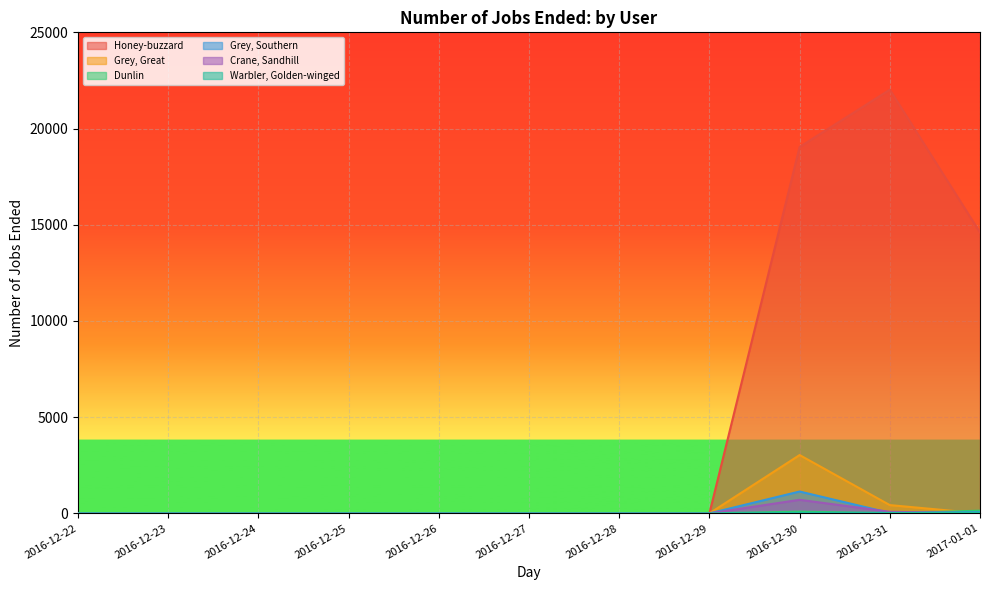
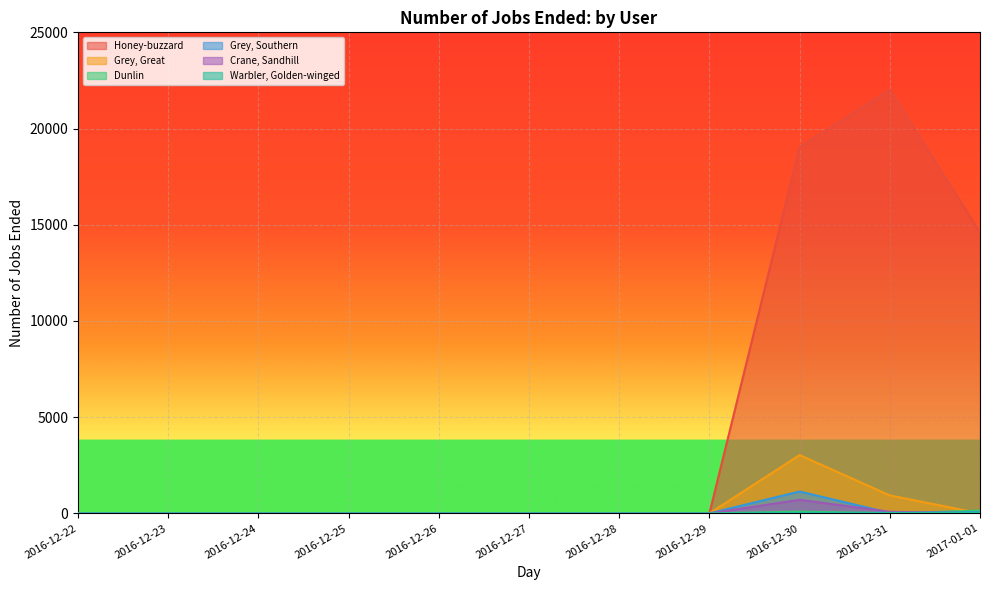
  {
    "Honey-buzzard": {
      "2016-12-30": 19000,
      "2016-12-31": 22000,
      "2017-01-01": 14600
    },
    "Grey, Great": {
      "2016-12-30": 3000,
-     "2016-12-31": 400
+     "2016-12-31": 900
    },
    "Grey, Southern": {
      "2016-12-30": 1100
    },
    "Crane, Sandhill": {
      "2016-12-30": 700
    }
  }
